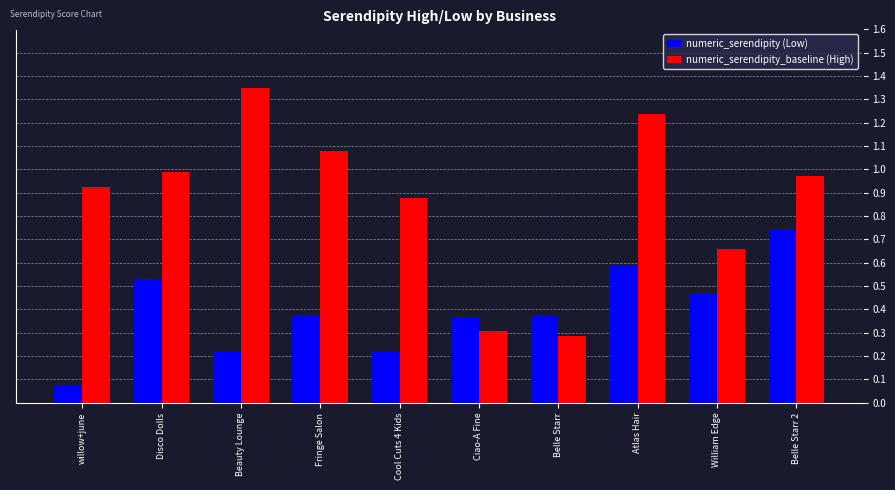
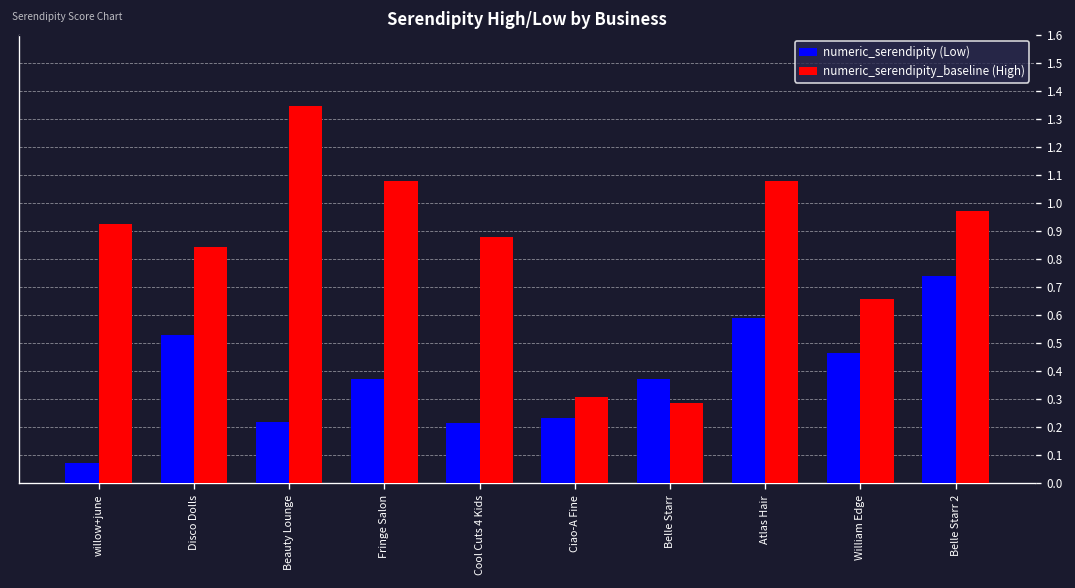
  {
    "numeric_serendipity (Low)": {
      "willow+june": 0.07,
      "Disco Dolls": 0.53,
      "Beauty Lounge": 0.22,
      "Fringe Salon": 0.37,
      "Cool Cuts 4 Kids": 0.22,
-     "Ciao-A Fine": 0.37,
+     "Ciao-A Fine": 0.23,
      "Belle Starr": 0.37,
      "Atlas Hair": 0.59,
      "William Edge": 0.47,
      "Belle Starr 2": 0.74
    },
    "numeric_serendipity_baseline (High)": {
      "willow+june": 0.92,
-     "Disco Dolls": 0.99,
+     "Disco Dolls": 0.84,
      "Beauty Lounge": 1.35,
      "Fringe Salon": 1.08,
      "Cool Cuts 4 Kids": 0.88,
      "Ciao-A Fine": 0.31,
      "Belle Starr": 0.29,
-     "Atlas Hair": 1.24,
+     "Atlas Hair": 1.08,
      "William Edge": 0.66,
      "Belle Starr 2": 0.97
    }
  }
